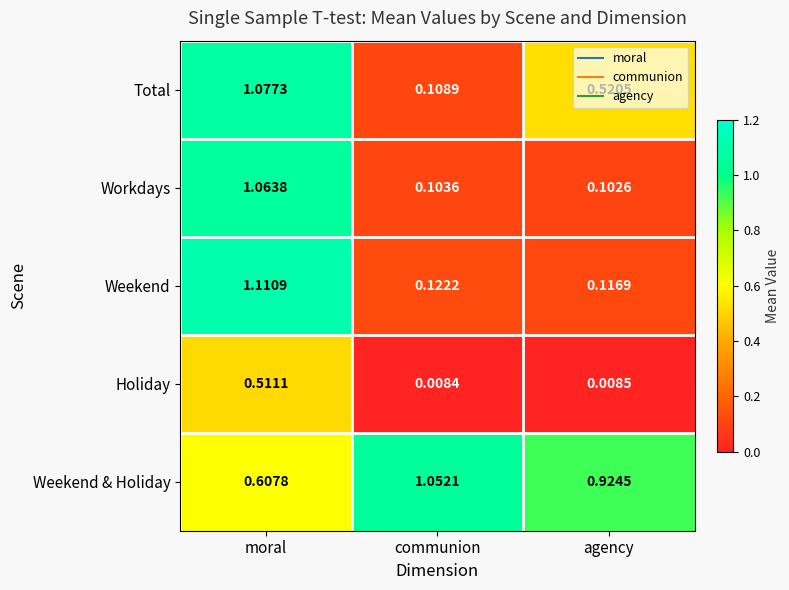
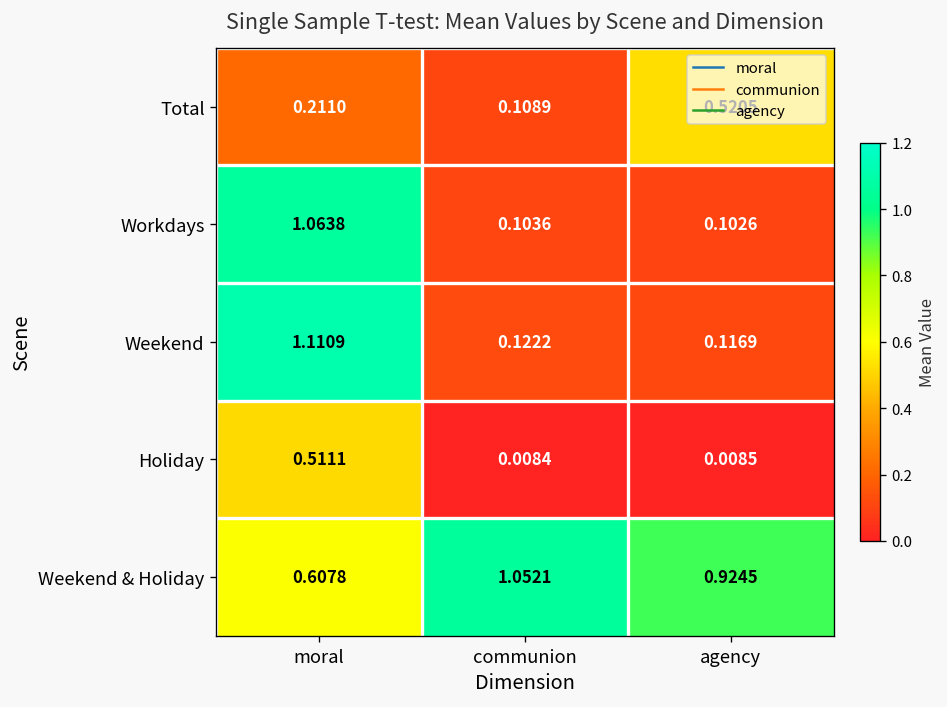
  {
    "Total": {
-     "moral": 1.0773,
+     "moral": 0.2110,
      "communion": 0.1089
    },
    "Workdays": {
      "moral": 1.0638,
      "communion": 0.1036,
      "agency": 0.1026
    },
    "Weekend": {
      "moral": 1.1109,
      "communion": 0.1222,
      "agency": 0.1169
    },
    "Holiday": {
      "moral": 0.5111,
      "communion": 0.0084,
      "agency": 0.0085
    },
    "Weekend & Holiday": {
      "moral": 0.6078,
      "communion": 1.0521,
      "agency": 0.9245
    }
  }
